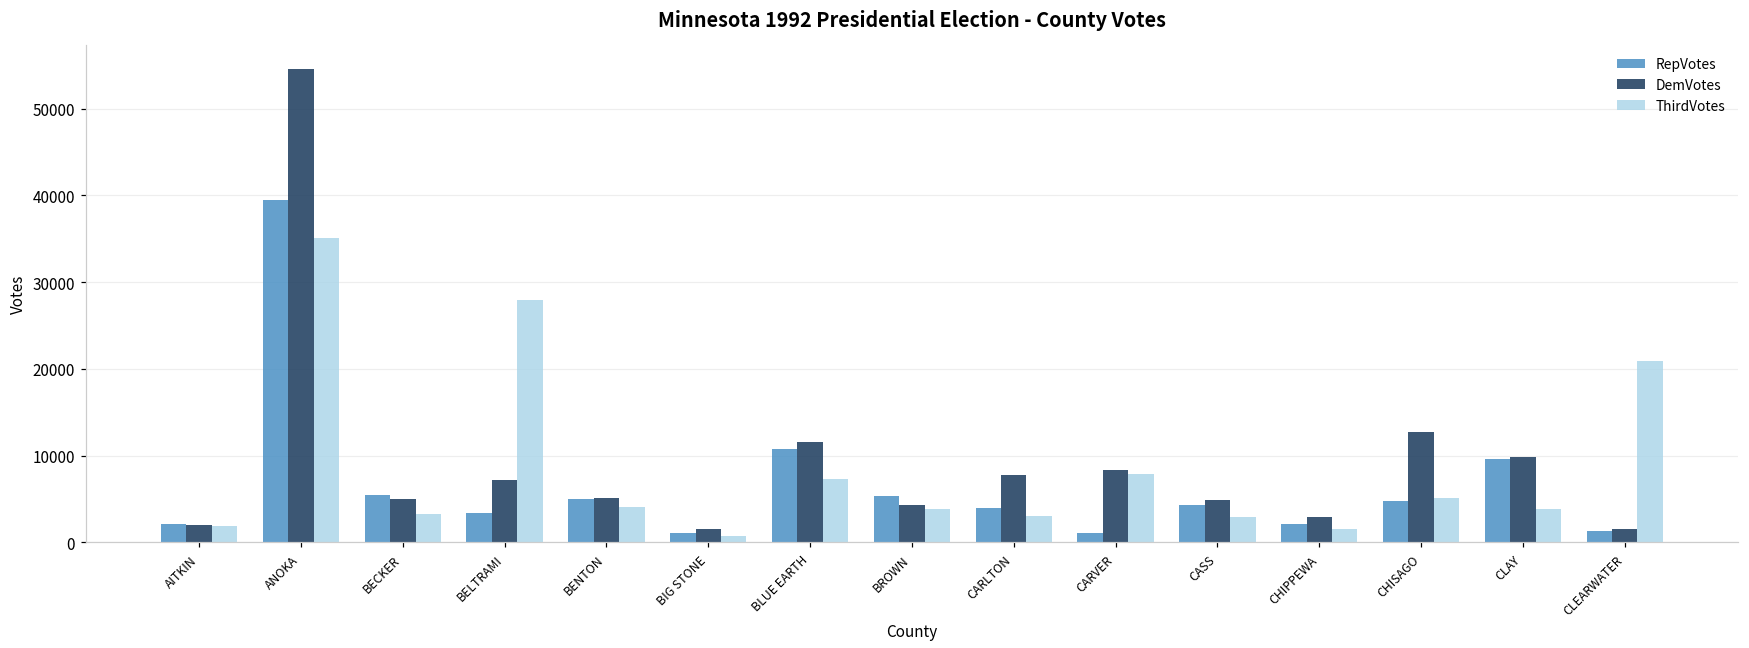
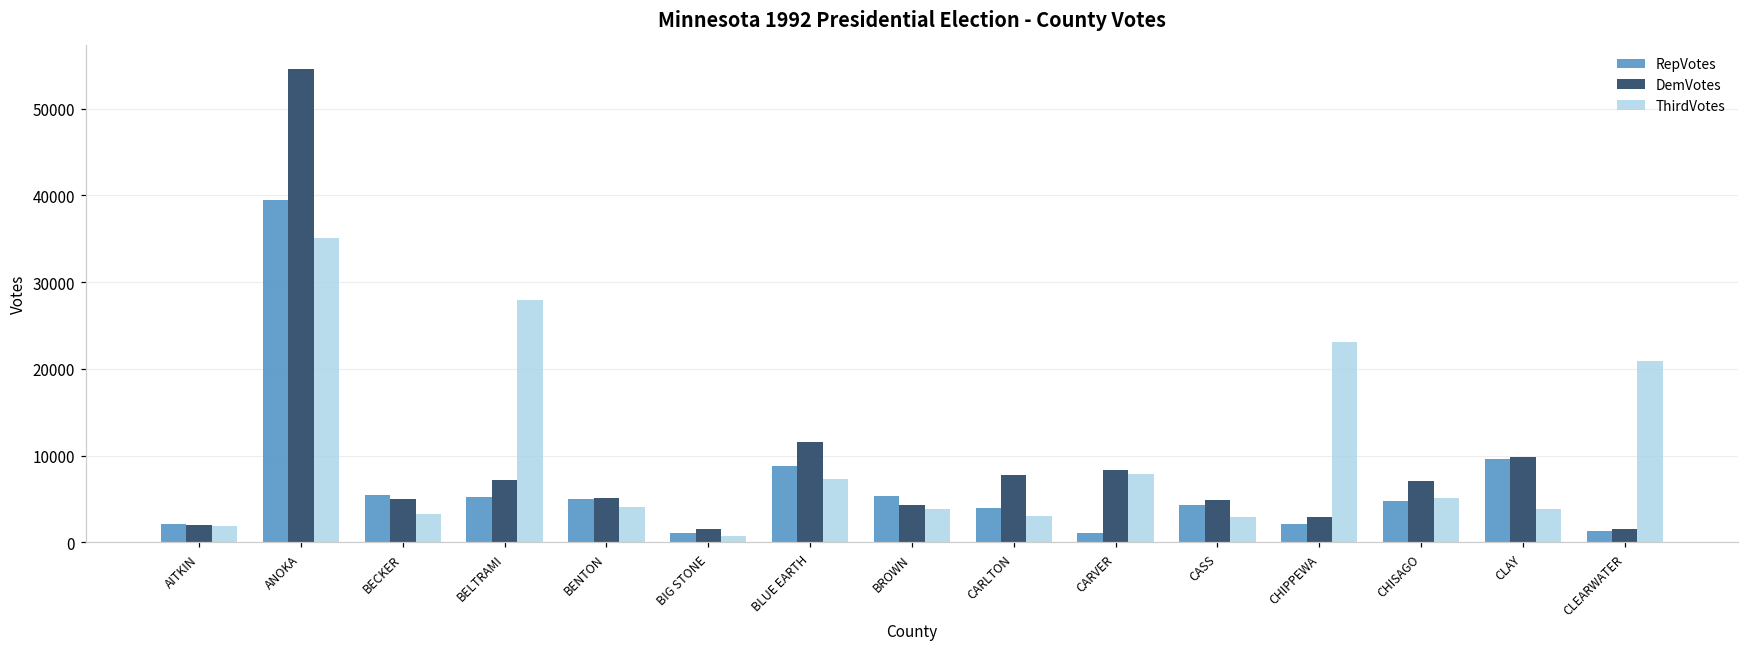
  {
    "RepVotes": {
      "AITKIN": 2000,
      "ANOKA": 39000,
      "BECKER": 5000,
-     "BELTRAMI": 3000,
+     "BELTRAMI": 5000,
      "BENTON": 5000,
      "BIG STONE": 1000,
-     "BLUE EARTH": 11000,
+     "BLUE EARTH": 9000,
      "BROWN": 5000,
      "CARLTON": 4000,
      "CARVER": 1000,
      "CASS": 4000,
      "CHIPPEWA": 2000,
      "CHISAGO": 5000,
      "CLAY": 10000,
      "CLEARWATER": 1000
    },
    "DemVotes": {
      "AITKIN": 2000,
      "ANOKA": 55000,
      "BECKER": 5000,
      "BELTRAMI": 7000,
      "BENTON": 5000,
      "BIG STONE": 2000,
      "BLUE EARTH": 12000,
      "BROWN": 4000,
      "CARLTON": 8000,
      "CARVER": 8000,
      "CASS": 5000,
      "CHIPPEWA": 3000,
-     "CHISAGO": 13000,
+     "CHISAGO": 7000,
      "CLAY": 10000,
      "CLEARWATER": 2000
    },
    "ThirdVotes": {
      "AITKIN": 2000,
      "ANOKA": 35000,
      "BECKER": 3000,
      "BELTRAMI": 28000,
      "BENTON": 4000,
      "BIG STONE": 1000,
      "BLUE EARTH": 7000,
      "BROWN": 4000,
      "CARLTON": 3000,
      "CARVER": 8000,
      "CASS": 3000,
-     "CHIPPEWA": 2000,
+     "CHIPPEWA": 23000,
      "CHISAGO": 5000,
      "CLAY": 4000,
      "CLEARWATER": 21000
    }
  }
